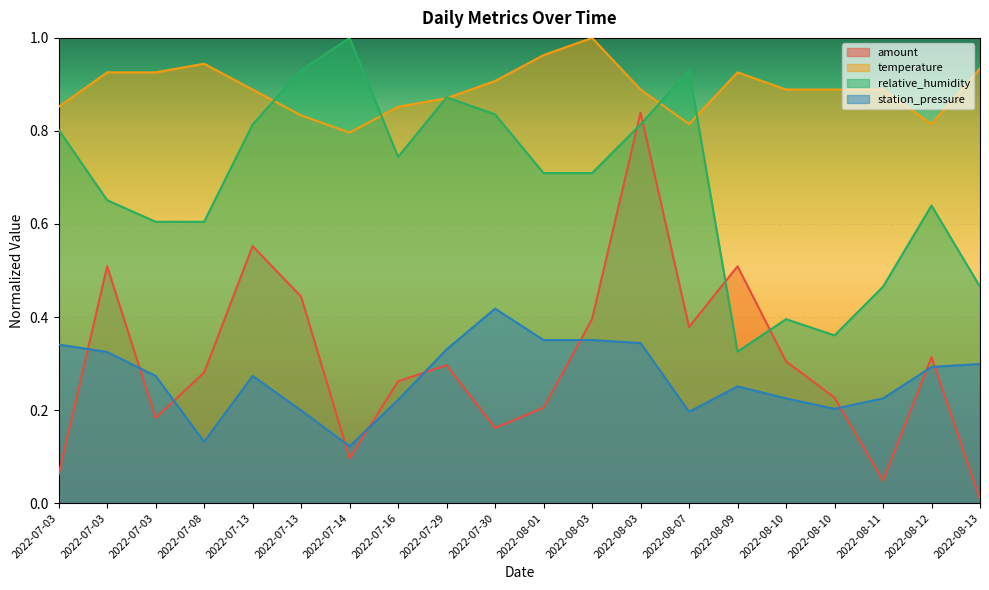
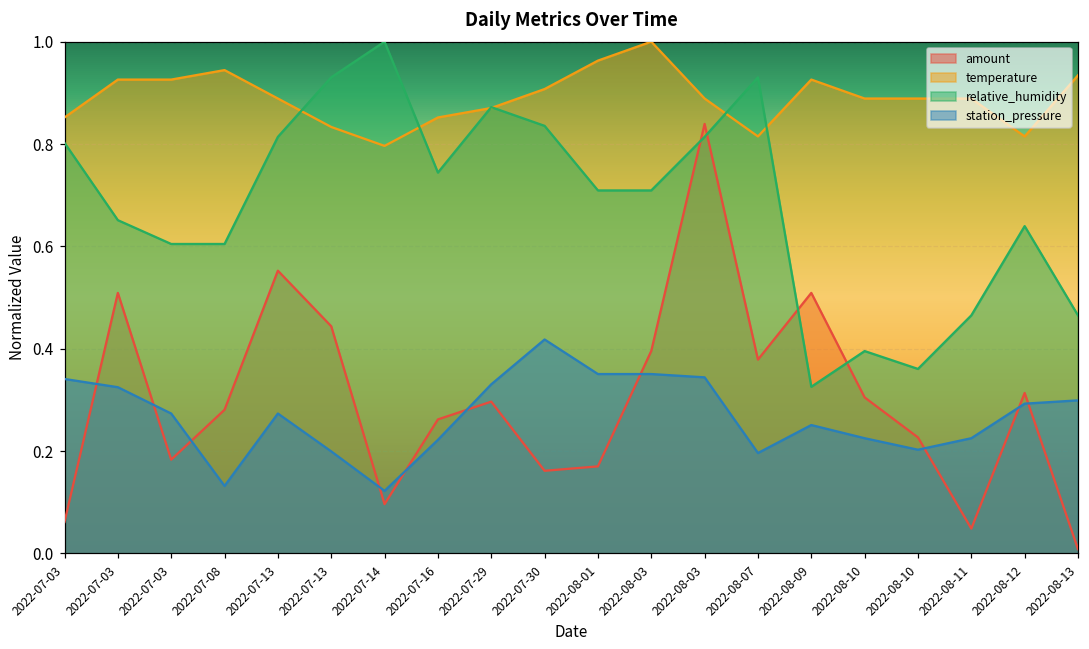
  {
    "amount": {
      "2022-07-08": 0.28,
      "2022-07-14": 0.10,
      "2022-07-16": 0.26,
      "2022-07-29": 0.30,
      "2022-07-30": 0.16,
-     "2022-08-01": 0.20,
+     "2022-08-01": 0.17,
      "2022-08-07": 0.38,
      "2022-08-09": 0.51,
      "2022-08-11": 0.05,
      "2022-08-12": 0.31,
      "2022-08-13": 0.01
    },
    "temperature": {
      "2022-07-08": 0.94,
      "2022-07-14": 0.80,
      "2022-07-16": 0.85,
      "2022-07-30": 0.91,
      "2022-08-01": 0.96,
      "2022-08-07": 0.81,
      "2022-08-09": 0.93,
      "2022-08-12": 0.81,
      "2022-08-13": 0.93
    },
    "relative_humidity": {
      "2022-07-08": 0.60,
      "2022-07-14": 1.00,
      "2022-07-16": 0.74,
      "2022-07-30": 0.84,
      "2022-08-01": 0.71,
      "2022-08-07": 0.93,
      "2022-08-09": 0.33,
      "2022-08-11": 0.47,
      "2022-08-12": 0.64,
      "2022-08-13": 0.47
    },
    "station_pressure": {
      "2022-07-08": 0.13,
      "2022-07-14": 0.12,
      "2022-07-16": 0.22,
      "2022-07-29": 0.33,
      "2022-07-30": 0.42,
      "2022-08-01": 0.35,
      "2022-08-07": 0.20,
      "2022-08-09": 0.25,
      "2022-08-11": 0.23,
      "2022-08-12": 0.29,
      "2022-08-13": 0.30
    }
  }
